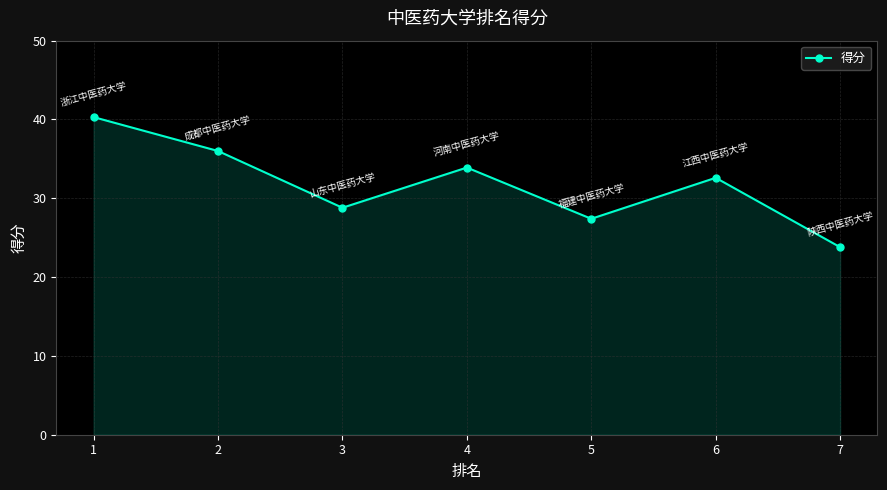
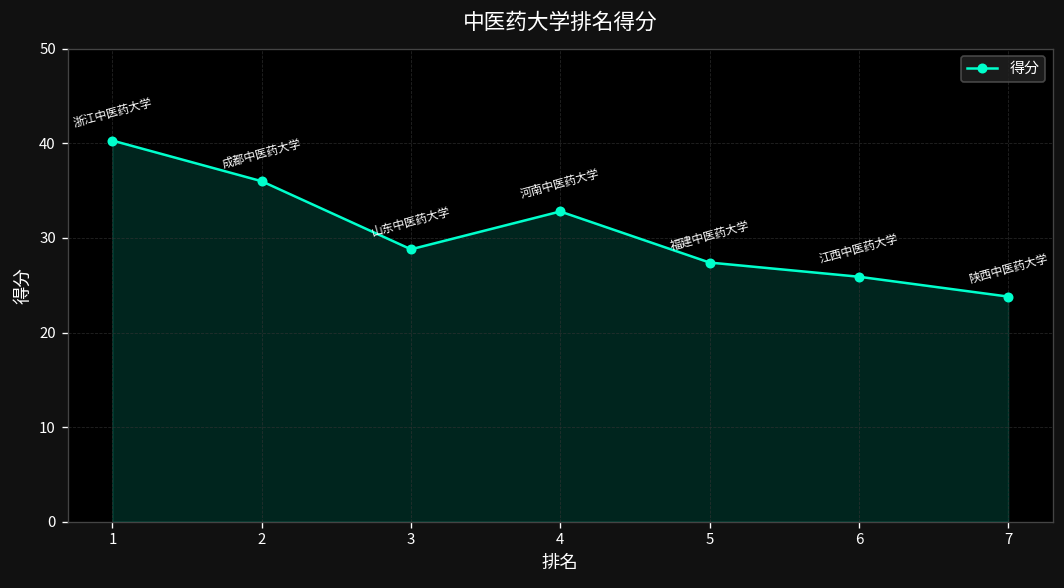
  {
    "1": 40,
    "2": 36,
    "3": 29,
-   "4": 34,
+   "4": 33,
    "5": 27,
-   "6": 33,
+   "6": 26,
    "7": 24
  }
